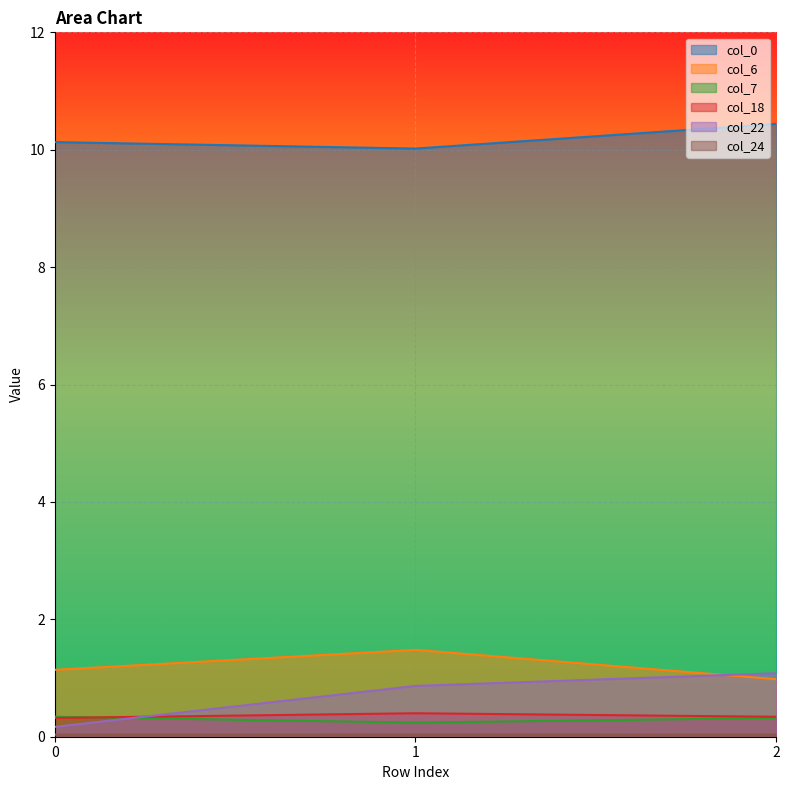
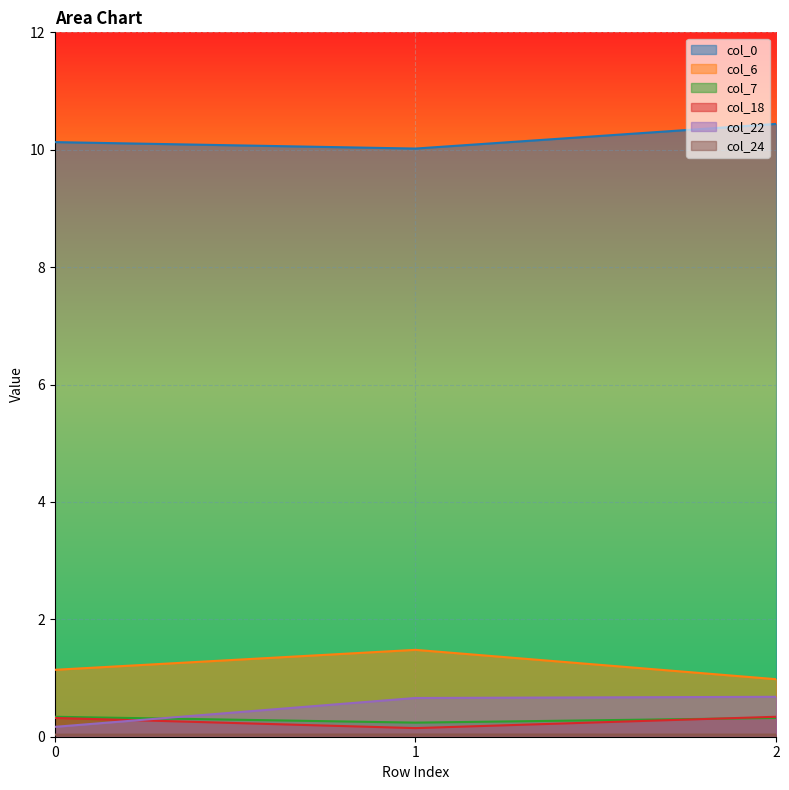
  {
    "col_0": {
      "0": 10.1,
      "1": 10.0,
      "2": 10.4
    },
    "col_6": {
      "0": 1.1,
      "1": 1.5,
      "2": 1.0
    },
    "col_7": {
      "1": 0.2
    },
    "col_18": {
-     "1": 0.4
+     "1": 0.1
    },
    "col_22": {
      "0": 0.2,
-     "1": 0.9,
-     "2": 1.1
+     "1": 0.7,
+     "2": 0.7
    },
    "col_24": {
      "0": 0.0,
      "1": 0.0,
      "2": 0.0
    }
  }
